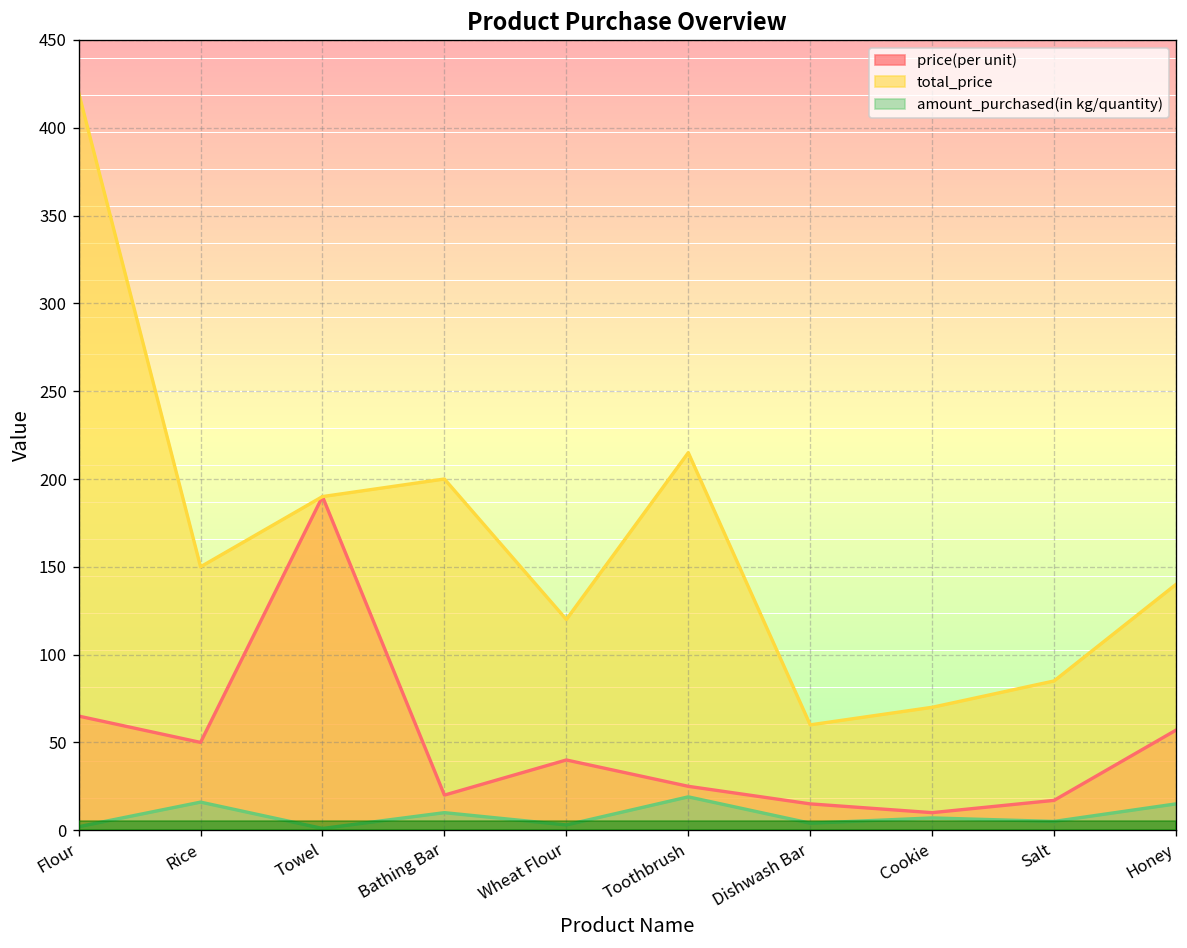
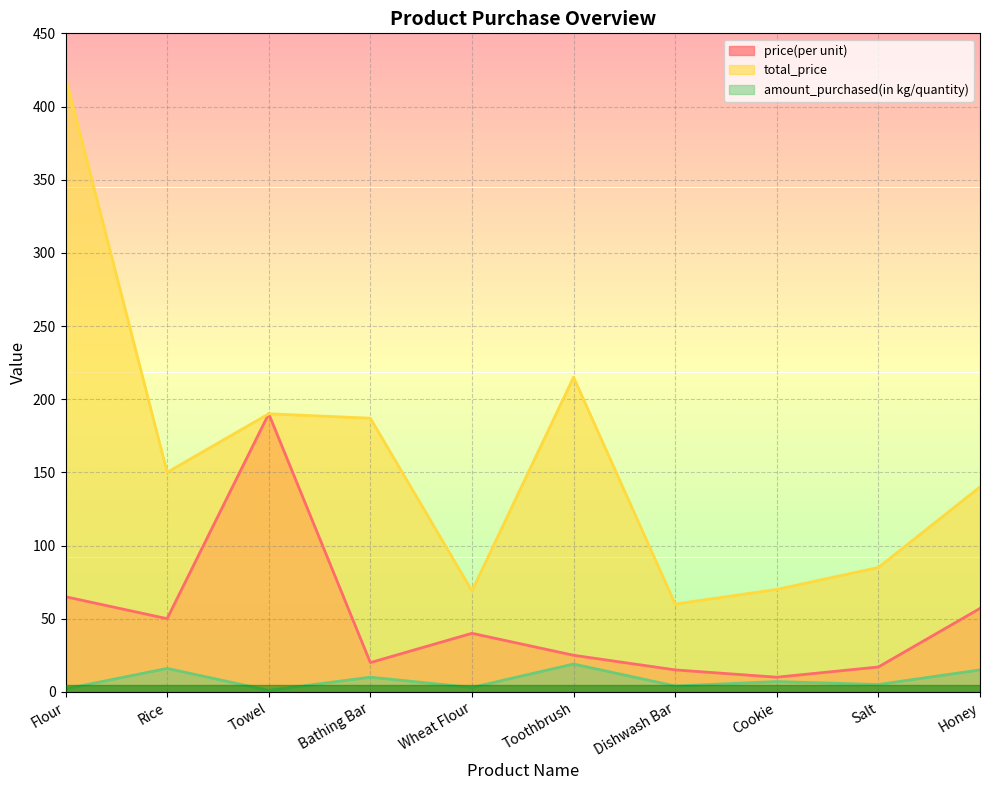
  {
    "price(per unit)": {
      "Flour": 65,
      "Rice": 50,
      "Bathing Bar": 20,
      "Wheat Flour": 40,
      "Toothbrush": 25,
      "Dishwash Bar": 15,
      "Cookie": 10,
      "Salt": 17,
      "Honey": 57
    },
    "total_price": {
      "Flour": 420,
      "Rice": 150,
-     "Bathing Bar": 200,
-     "Wheat Flour": 120,
+     "Bathing Bar": 187,
+     "Wheat Flour": 69,
      "Toothbrush": 215,
      "Dishwash Bar": 60,
      "Cookie": 70,
      "Salt": 85,
      "Honey": 140
    },
    "amount_purchased(in kg/quantity)": {
      "Rice": 16,
      "Bathing Bar": 10,
      "Toothbrush": 19,
      "Cookie": 7,
      "Honey": 15
    }
  }
